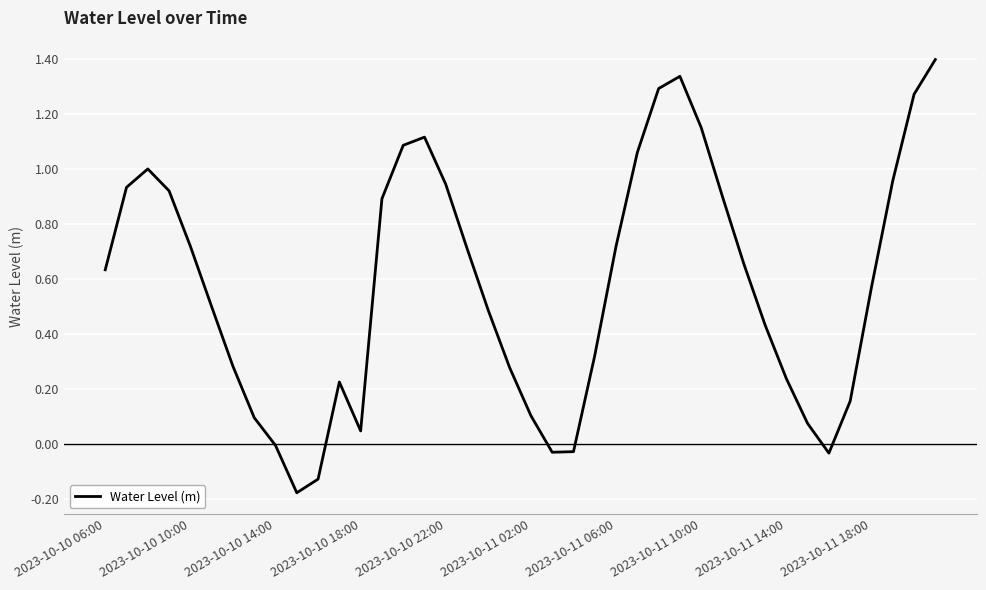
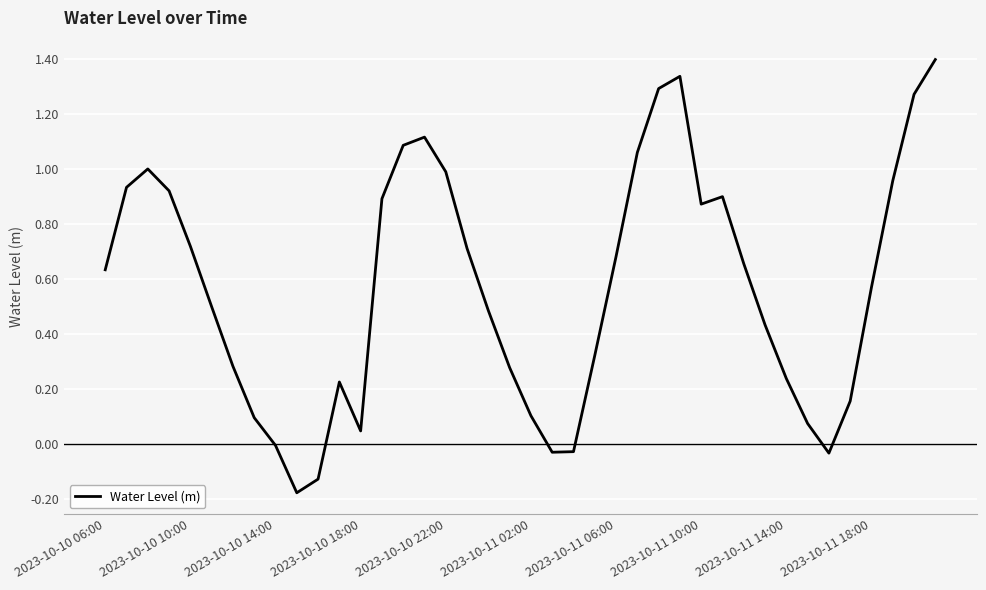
  {
    "2023-10-10 06:00": 0.63,
    "2023-10-10 10:00": 0.72,
    "2023-10-10 14:00": -0.01,
    "2023-10-10 18:00": 0.05,
-   "2023-10-10 22:00": 0.94,
+   "2023-10-10 22:00": 0.99,
    "2023-10-11 02:00": 0.10,
-   "2023-10-11 06:00": 0.72,
-   "2023-10-11 10:00": 1.15,
+   "2023-10-11 06:00": 0.68,
+   "2023-10-11 10:00": 0.87,
    "2023-10-11 14:00": 0.24,
    "2023-10-11 18:00": 0.57
  }
